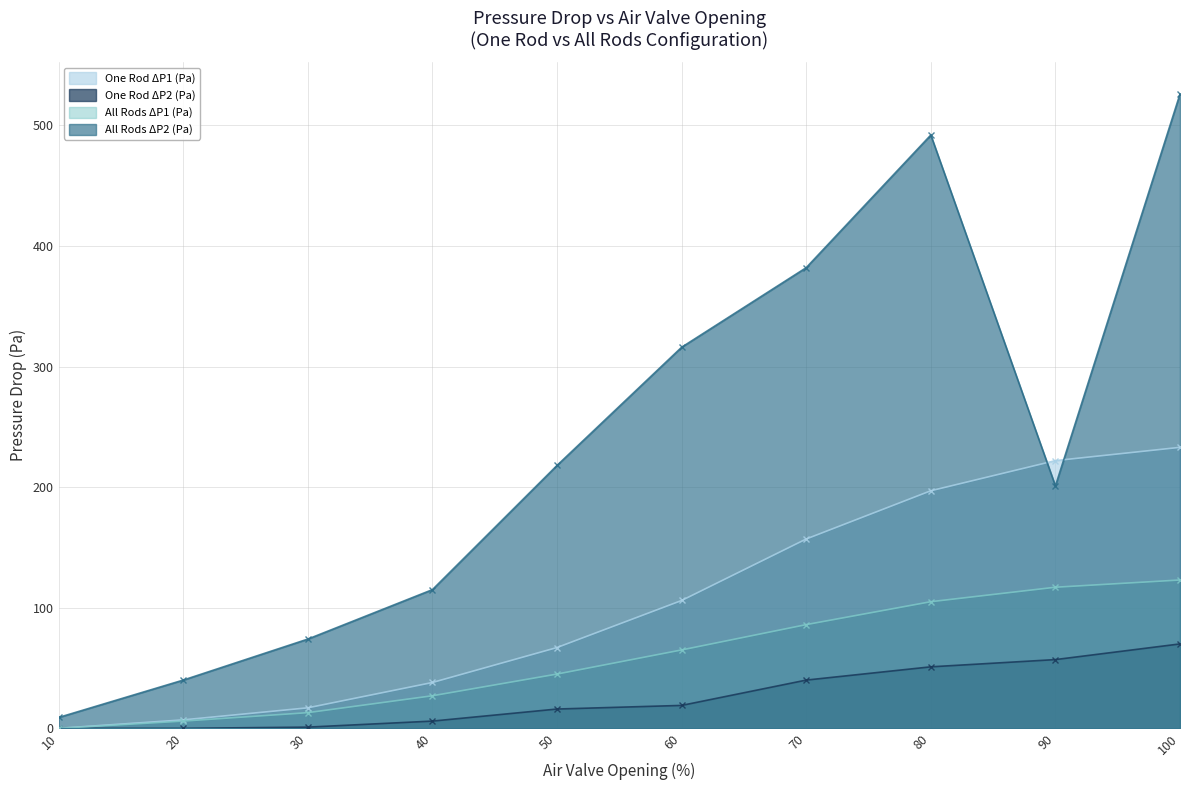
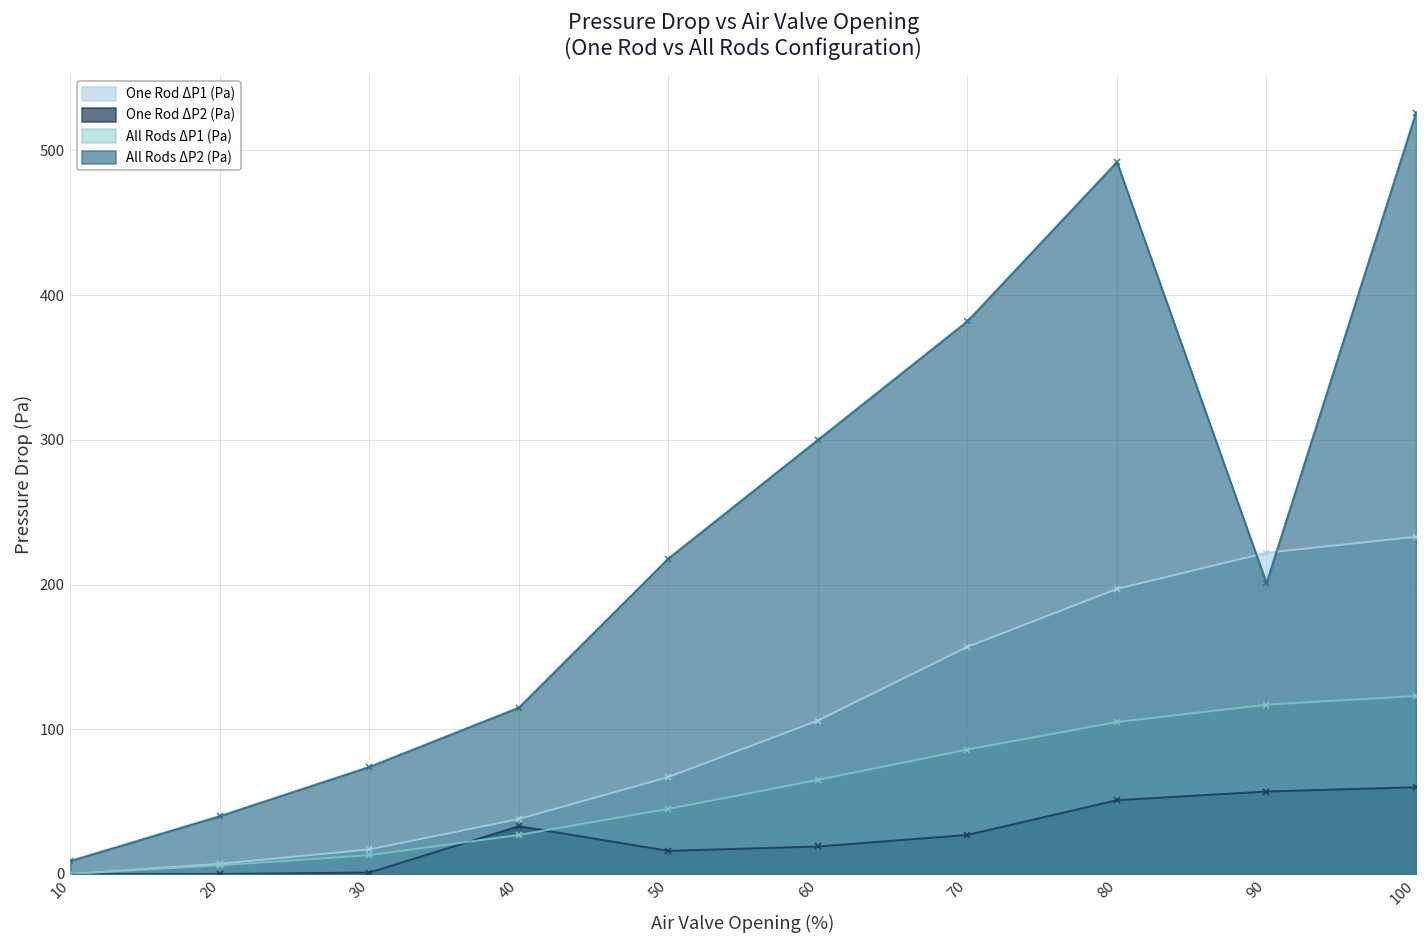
  {
    "One Rod ΔP2 (Pa)": {
      "20": 0,
      "30": 1,
-     "40": 6,
+     "40": 33,
      "50": 16,
      "60": 19,
-     "70": 40,
+     "70": 27,
      "80": 51,
      "90": 57,
-     "100": 70
+     "100": 60
    },
    "All Rods ΔP2 (Pa)": {
      "10": 9,
      "20": 40,
      "30": 74,
      "40": 115,
      "50": 218,
-     "60": 316,
+     "60": 300,
      "70": 382,
      "80": 492,
      "90": 201,
      "100": 526
    }
  }
